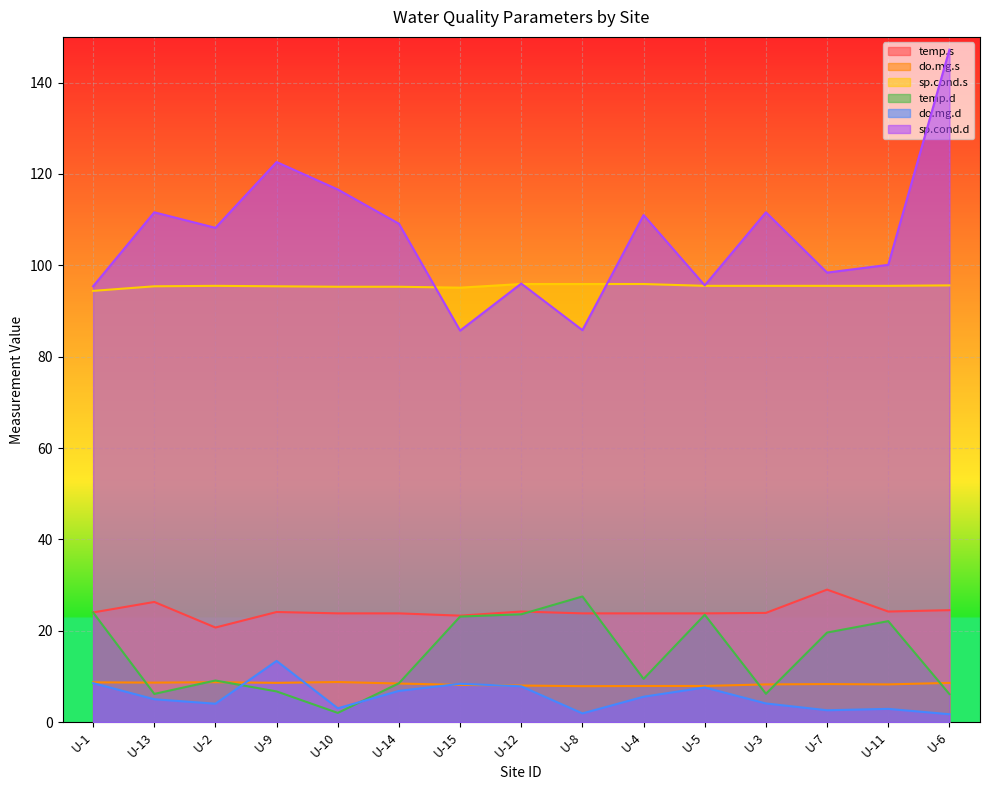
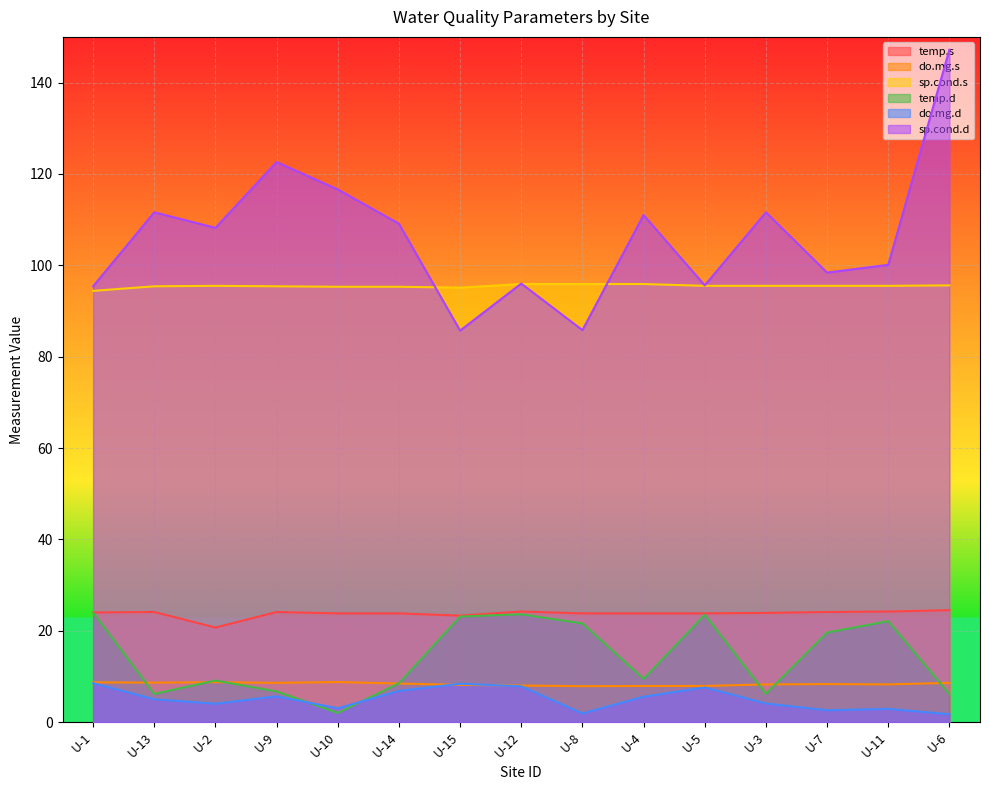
  {
    "temp.s": {
-     "U-13": 26,
+     "U-13": 24,
      "U-2": 21,
      "U-9": 24,
      "U-10": 24,
      "U-14": 24,
      "U-12": 24,
      "U-8": 24,
      "U-4": 24,
      "U-3": 24,
-     "U-7": 29,
+     "U-7": 24,
      "U-11": 24,
      "U-6": 25
    },
    "temp.d": {
      "U-13": 6,
      "U-9": 7,
      "U-10": 2,
      "U-12": 24,
-     "U-8": 28,
+     "U-8": 22,
      "U-4": 9,
      "U-3": 6,
      "U-7": 20,
      "U-11": 22,
      "U-6": 6
    },
    "do.mg.d": {
      "U-13": 5,
      "U-2": 4,
-     "U-9": 13,
+     "U-9": 6,
      "U-10": 3,
      "U-14": 7,
      "U-8": 2,
      "U-4": 6,
      "U-3": 4,
      "U-7": 3,
      "U-11": 3,
      "U-6": 2
    },
    "sp.cond.d": {
      "U-1": 95,
      "U-13": 112,
      "U-2": 108,
      "U-9": 123,
      "U-10": 117,
      "U-14": 109,
      "U-15": 86,
      "U-8": 86,
      "U-4": 111,
      "U-3": 112,
      "U-7": 98,
      "U-11": 100
    }
  }
